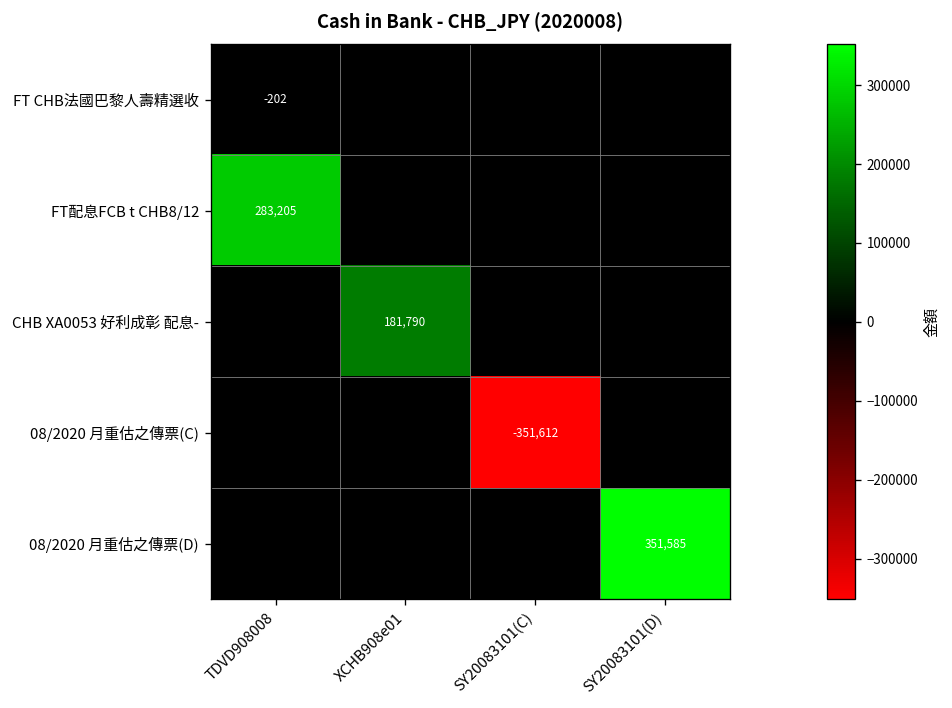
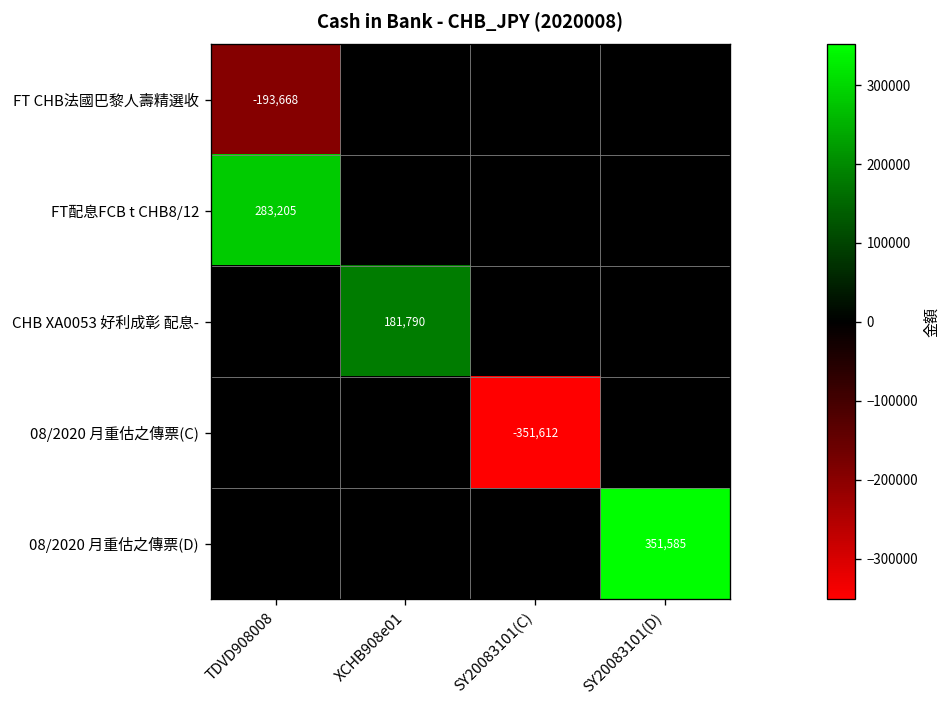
  {
    "FT CHB法國巴黎人壽精選收": {
-     "TDVD908008": "-202"
+     "TDVD908008": "-193,668"
    },
    "FT配息FCB t CHB8/12": {
      "TDVD908008": "283,205"
    },
    "CHB XA0053 好利成彰 配息-": {
      "XCHB908e01": "181,790"
    },
    "08/2020 月重估之傳票(C)": {
      "SY20083101(C)": "-351,612"
    },
    "08/2020 月重估之傳票(D)": {
      "SY20083101(D)": "351,585"
    }
  }
